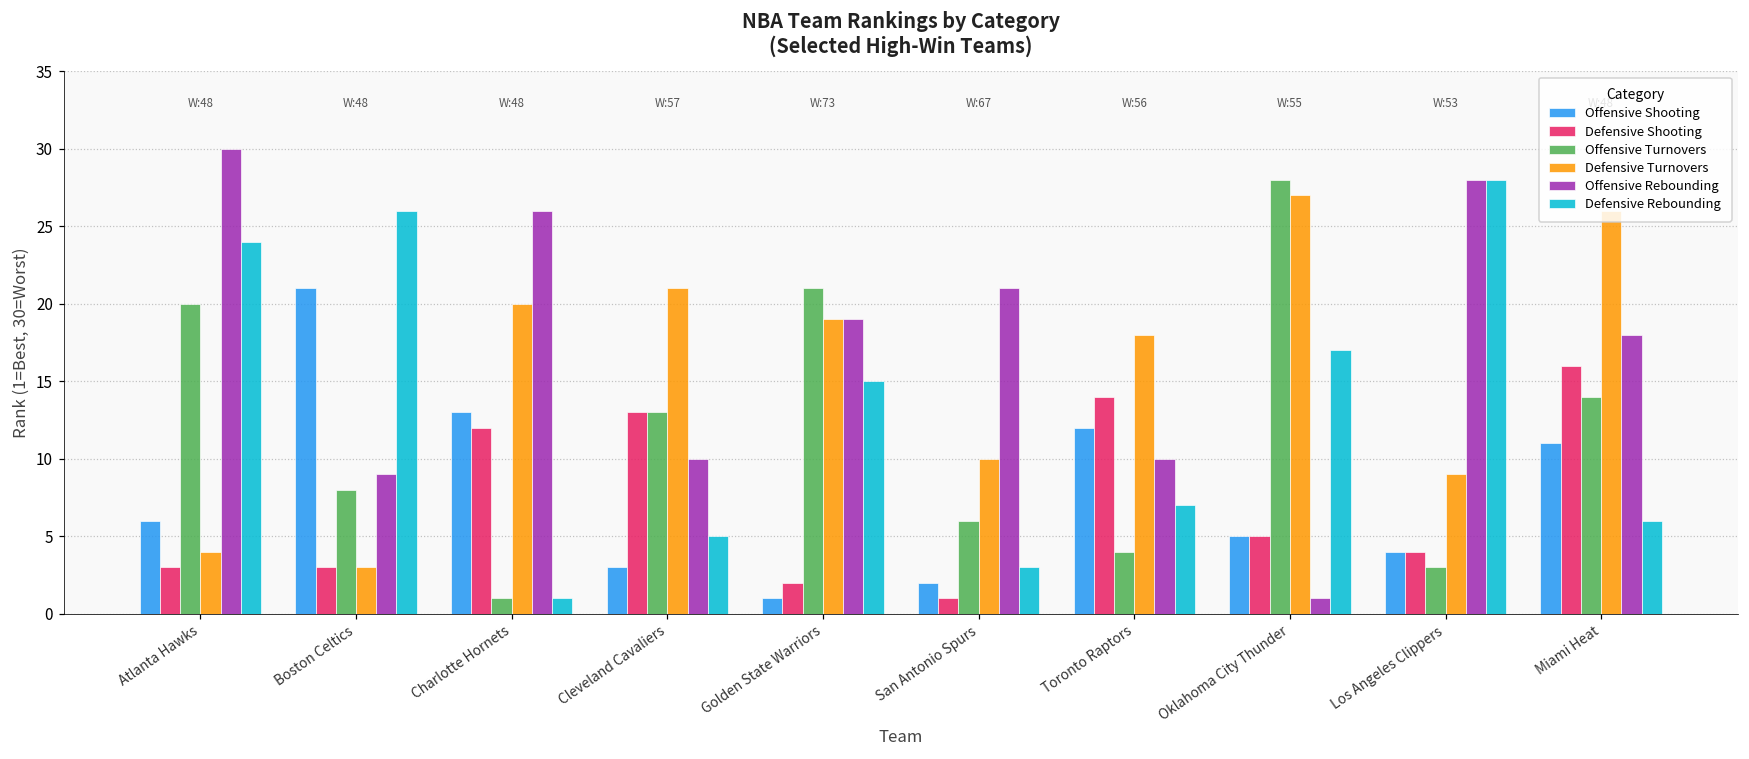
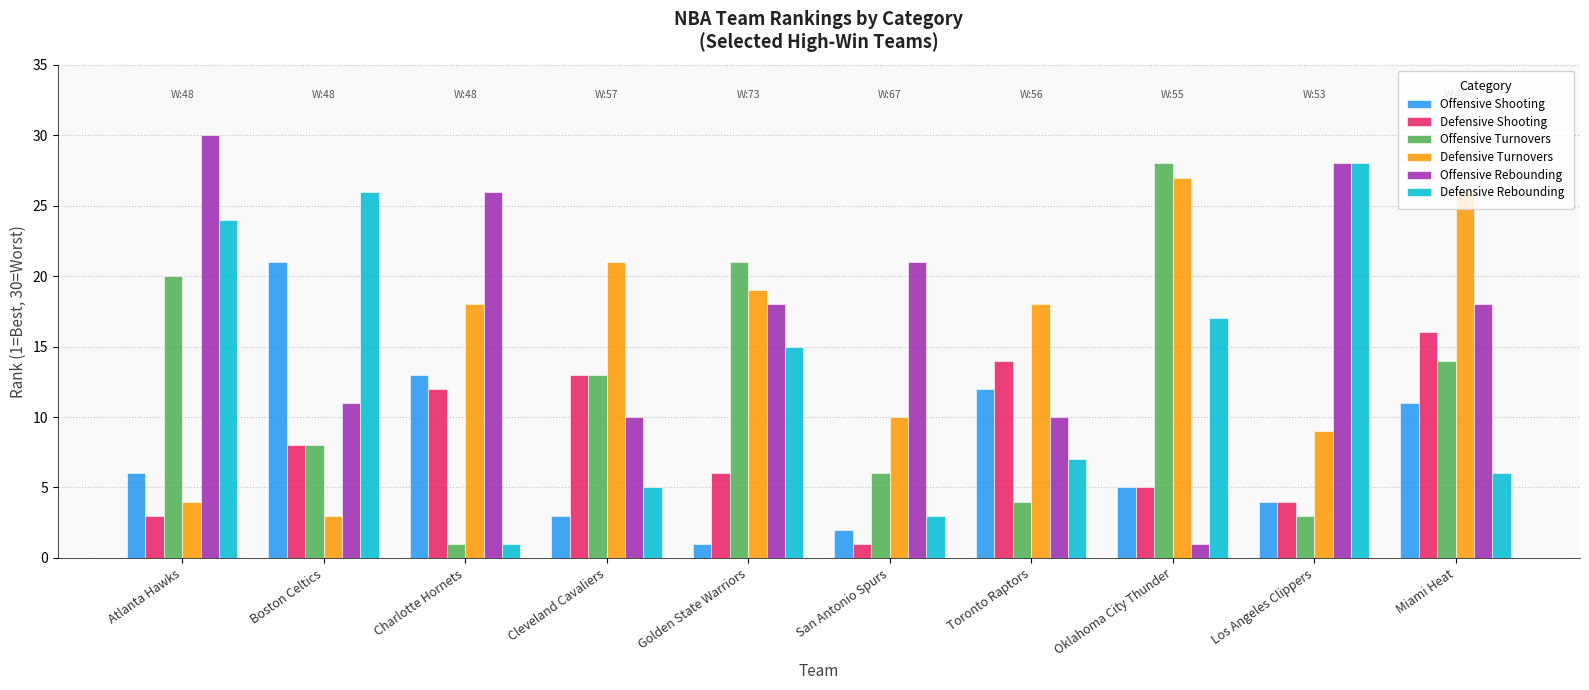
  {
    "Defensive Shooting": {
      "Atlanta Hawks": 3,
-     "Boston Celtics": 3,
+     "Boston Celtics": 8,
      "Charlotte Hornets": 12,
      "Cleveland Cavaliers": 13,
-     "Golden State Warriors": 2,
+     "Golden State Warriors": 6,
      "San Antonio Spurs": 1,
      "Toronto Raptors": 14,
      "Oklahoma City Thunder": 5,
      "Los Angeles Clippers": 4,
      "Miami Heat": 16
    },
    "Offensive Turnovers": {
      "Atlanta Hawks": 20,
      "Boston Celtics": 8,
      "Charlotte Hornets": 1,
      "Cleveland Cavaliers": 13,
      "Golden State Warriors": 21,
      "San Antonio Spurs": 6,
      "Toronto Raptors": 4,
      "Oklahoma City Thunder": 28,
      "Los Angeles Clippers": 3,
      "Miami Heat": 14
    },
    "Defensive Turnovers": {
      "Atlanta Hawks": 4,
      "Boston Celtics": 3,
-     "Charlotte Hornets": 20,
+     "Charlotte Hornets": 18,
      "Cleveland Cavaliers": 21,
      "Golden State Warriors": 19,
      "San Antonio Spurs": 10,
      "Toronto Raptors": 18,
      "Oklahoma City Thunder": 27,
      "Los Angeles Clippers": 9
    },
    "Offensive Rebounding": {
      "Atlanta Hawks": 30,
-     "Boston Celtics": 9,
+     "Boston Celtics": 11,
      "Charlotte Hornets": 26,
      "Cleveland Cavaliers": 10,
-     "Golden State Warriors": 19,
+     "Golden State Warriors": 18,
      "San Antonio Spurs": 21,
      "Toronto Raptors": 10,
      "Oklahoma City Thunder": 1,
      "Los Angeles Clippers": 28,
      "Miami Heat": 18
    }
  }
